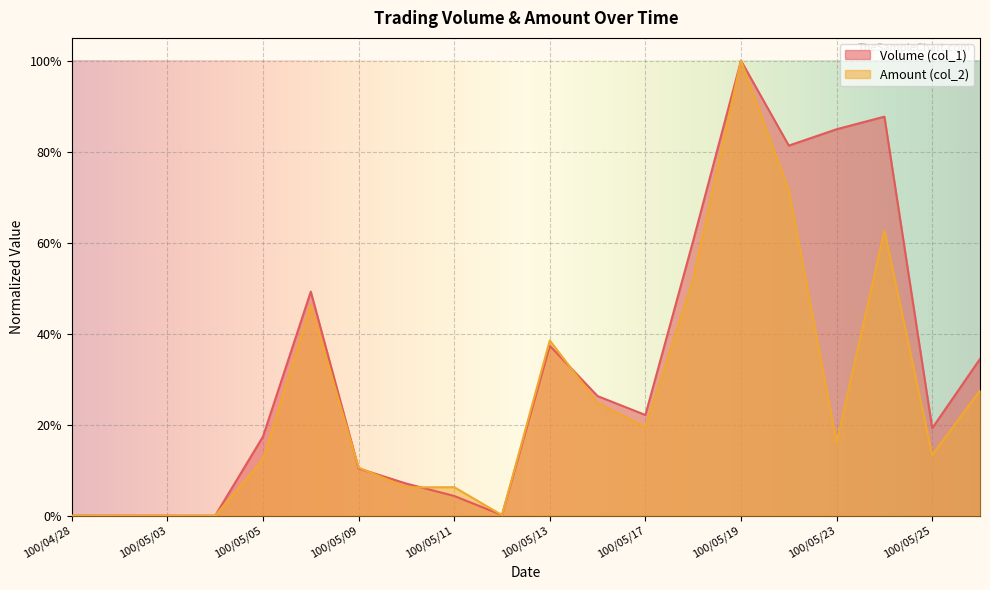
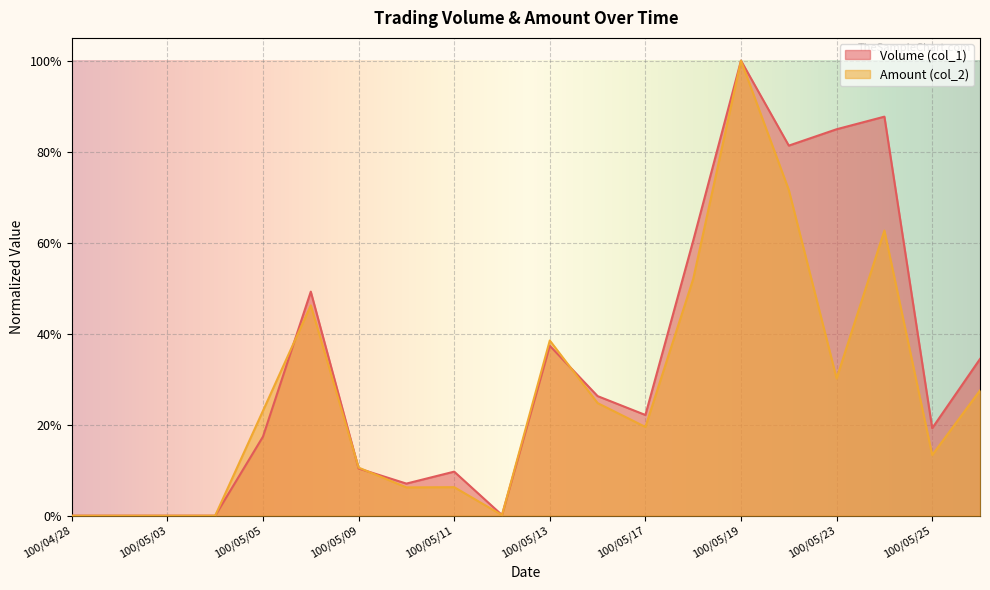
  {
    "Volume (col_1)": {
      "100/05/05": "17%",
-     "100/05/11": "4%",
+     "100/05/11": "10%",
      "100/05/13": "37%",
      "100/05/17": "22%",
      "100/05/23": "85%",
      "100/05/25": "19%"
    },
    "Amount (col_2)": {
-     "100/05/05": "12%",
+     "100/05/05": "23%",
      "100/05/11": "6%",
      "100/05/13": "39%",
      "100/05/17": "20%",
-     "100/05/23": "16%",
+     "100/05/23": "30%",
      "100/05/25": "13%"
    }
  }
